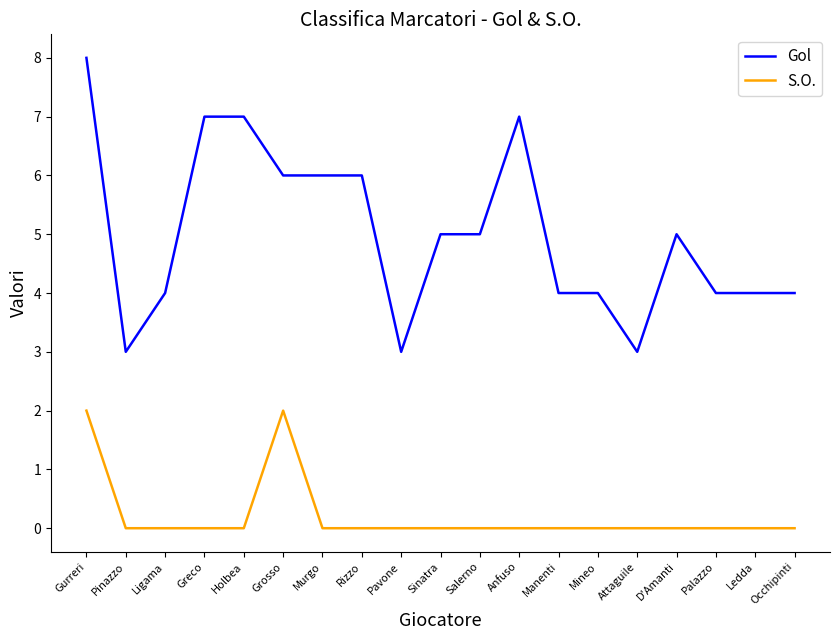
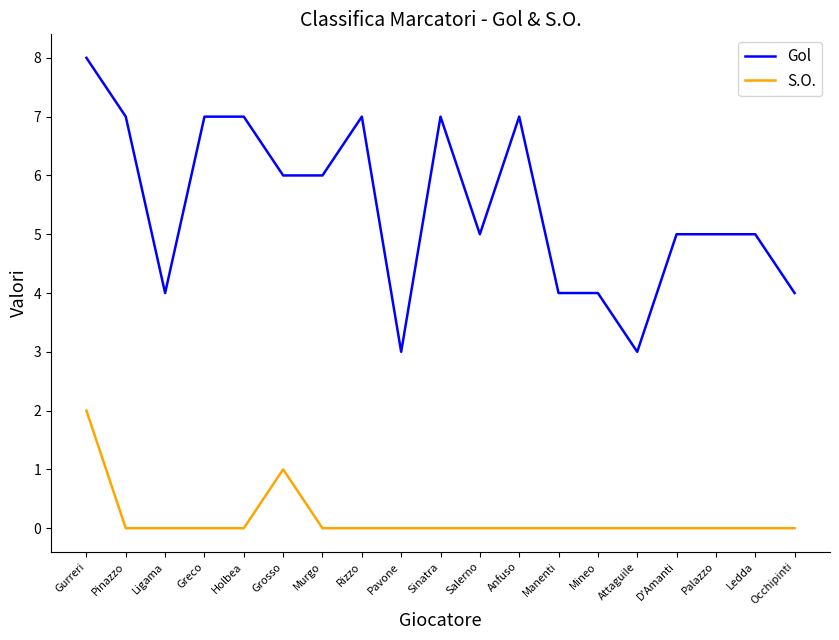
  {
    "Gol": {
      "Gurreri": 8,
-     "Pinazzo": 3,
+     "Pinazzo": 7,
      "Ligama": 4,
      "Greco": 7,
      "Holbea": 7,
      "Grosso": 6,
      "Murgo": 6,
-     "Rizzo": 6,
+     "Rizzo": 7,
      "Pavone": 3,
-     "Sinatra": 5,
+     "Sinatra": 7,
      "Salerno": 5,
      "Anfuso": 7,
      "Manenti": 4,
      "Mineo": 4,
      "Attaguile": 3,
      "D'Amanti": 5,
-     "Palazzo": 4,
-     "Ledda": 4,
+     "Palazzo": 5,
+     "Ledda": 5,
      "Occhipinti": 4
    },
    "S.O.": {
      "Gurreri": 2,
      "Pinazzo": 0,
      "Ligama": 0,
      "Greco": 0,
      "Holbea": 0,
-     "Grosso": 2,
+     "Grosso": 1,
      "Murgo": 0,
      "Rizzo": 0,
      "Pavone": 0,
      "Sinatra": 0,
      "Salerno": 0,
      "Anfuso": 0,
      "Manenti": 0,
      "Mineo": 0,
      "Attaguile": 0,
      "D'Amanti": 0,
      "Palazzo": 0,
      "Ledda": 0,
      "Occhipinti": 0
    }
  }
